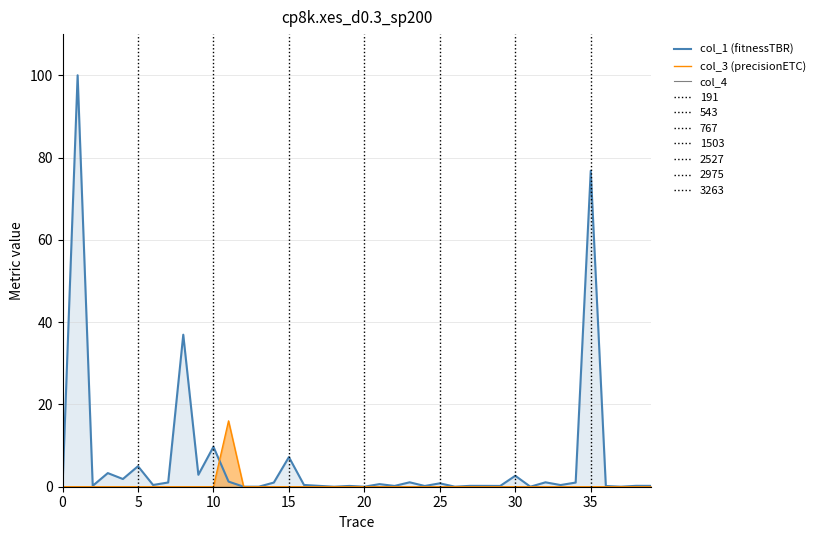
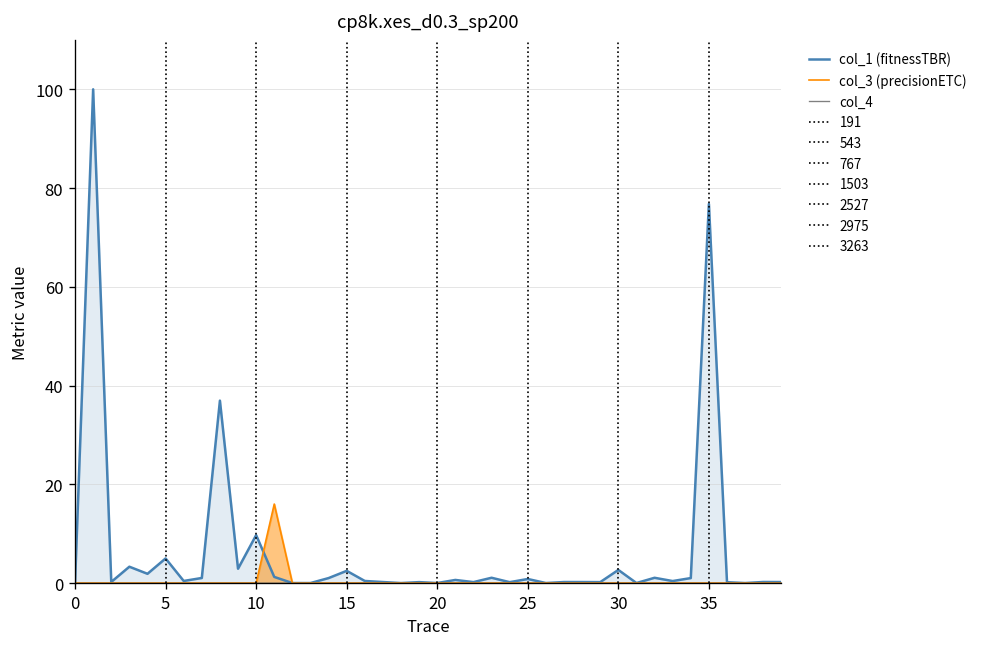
  {
    "col_1 (fitnessTBR)": {
      "5": 5,
      "10": 10,
-     "15": 7,
+     "15": 2,
      "25": 1,
      "30": 3,
      "35": 77
    }
  }
